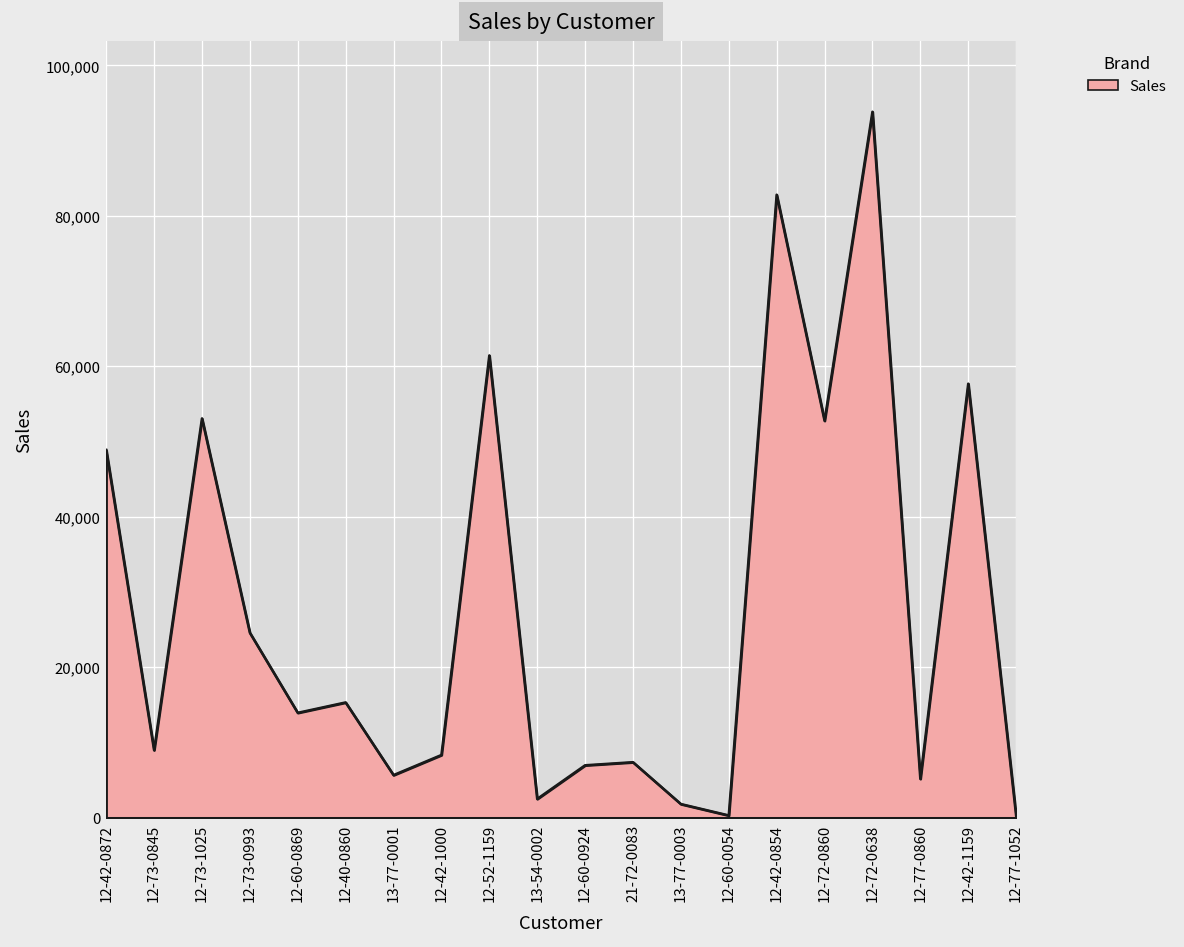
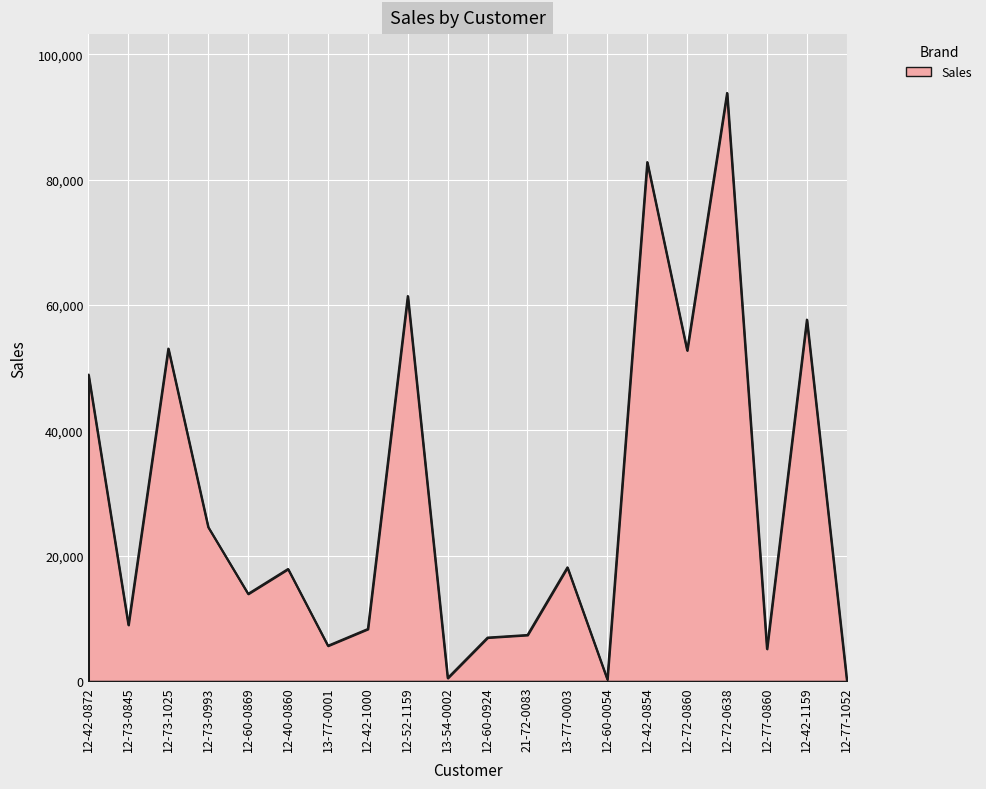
  {
    "12-42-0872": "49,000",
    "12-73-0845": "9,000",
    "12-73-1025": "53,000",
    "12-73-0993": "25,000",
    "12-60-0869": "14,000",
-   "12-40-0860": "15,000",
+   "12-40-0860": "18,000",
    "13-77-0001": "6,000",
    "12-42-1000": "8,000",
    "12-52-1159": "61,000",
-   "13-54-0002": "3,000",
+   "13-54-0002": "1,000",
    "12-60-0924": "7,000",
    "21-72-0083": "7,000",
-   "13-77-0003": "2,000",
+   "13-77-0003": "18,000",
    "12-60-0054": "0",
    "12-42-0854": "83,000",
    "12-72-0860": "53,000",
    "12-72-0638": "94,000",
    "12-77-0860": "5,000",
    "12-42-1159": "58,000",
    "12-77-1052": "0"
  }
